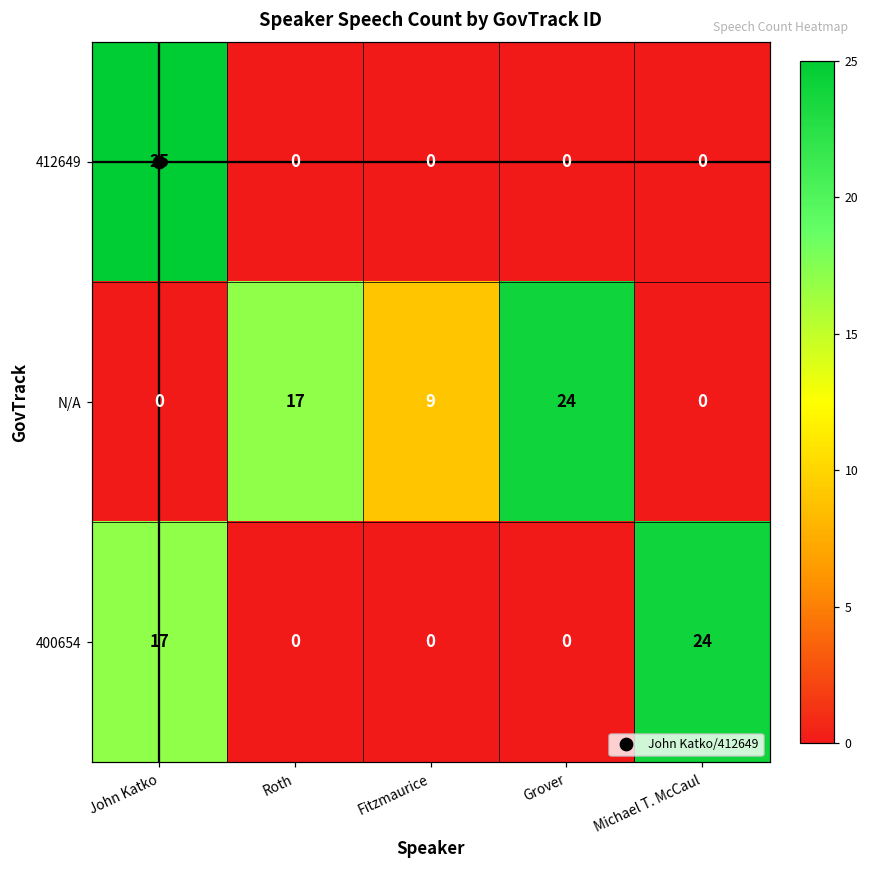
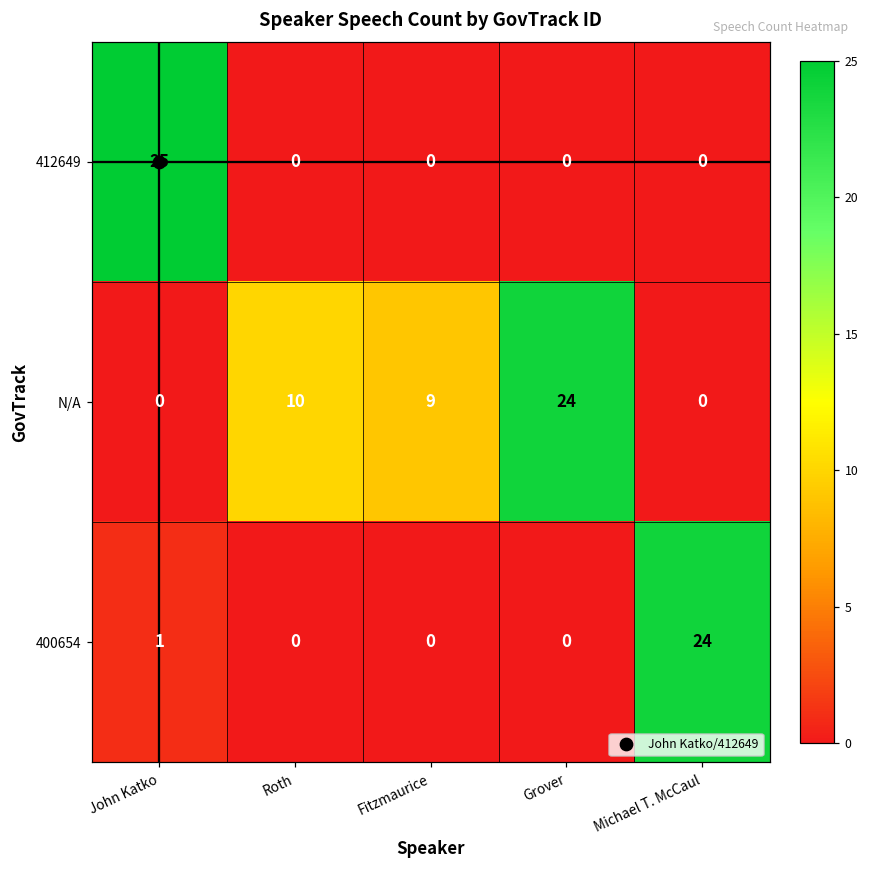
  {
    "412649": {
      "Roth": 0,
      "Fitzmaurice": 0,
      "Grover": 0,
      "Michael T. McCaul": 0
    },
    "N/A": {
      "John Katko": 0,
-     "Roth": 17,
+     "Roth": 10,
      "Fitzmaurice": 9,
      "Grover": 24,
      "Michael T. McCaul": 0
    },
    "400654": {
-     "John Katko": 17,
+     "John Katko": 1,
      "Roth": 0,
      "Fitzmaurice": 0,
      "Grover": 0,
      "Michael T. McCaul": 24
    }
  }
